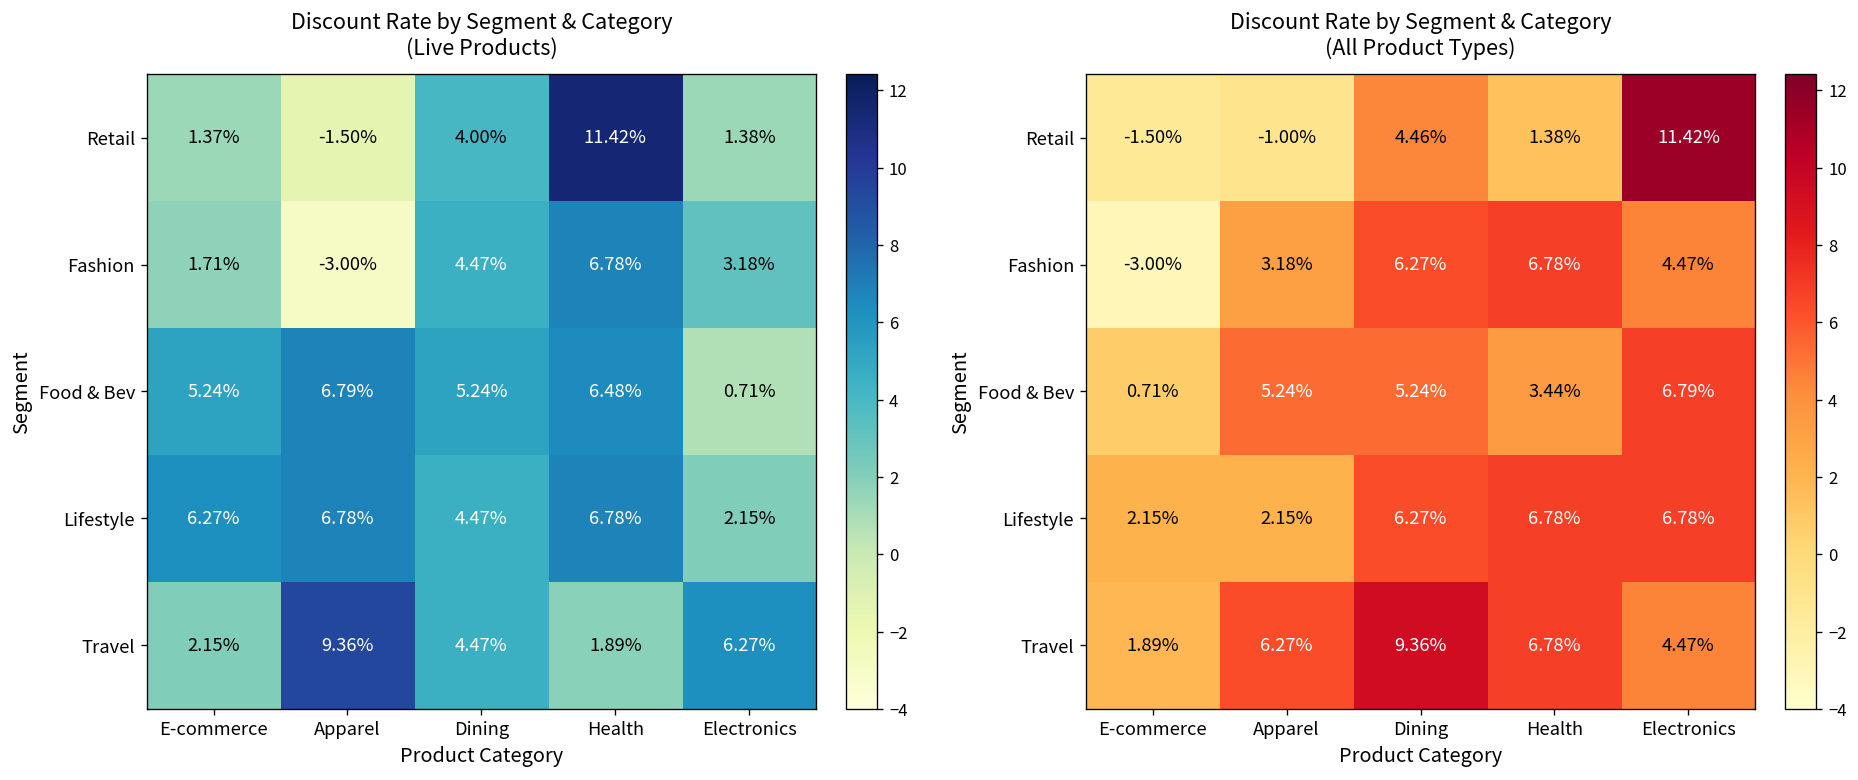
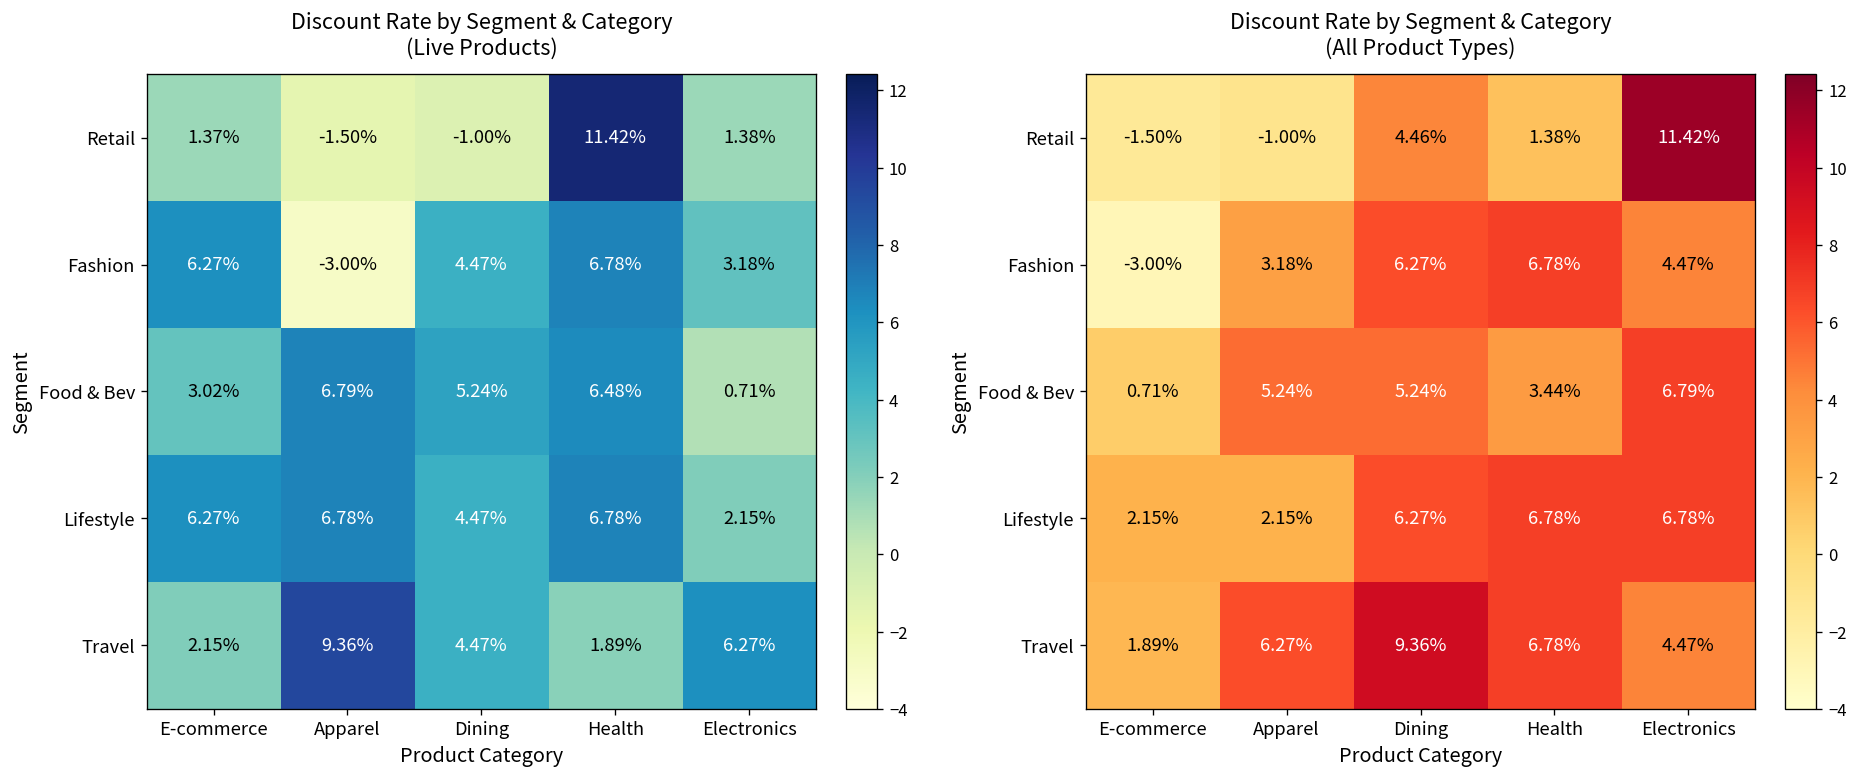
  {
    "Discount Rate by Segment & Category (Live Products)": {
      "Retail": {
        "E-commerce": "1.37%",
        "Apparel": "-1.50%",
-       "Dining": "4.00%",
+       "Dining": "-1.00%",
        "Health": "11.42%",
        "Electronics": "1.38%"
      },
      "Fashion": {
-       "E-commerce": "1.71%",
+       "E-commerce": "6.27%",
        "Apparel": "-3.00%",
        "Dining": "4.47%",
        "Health": "6.78%",
        "Electronics": "3.18%"
      },
      "Food & Bev": {
-       "E-commerce": "5.24%",
+       "E-commerce": "3.02%",
        "Apparel": "6.79%",
        "Dining": "5.24%",
        "Health": "6.48%",
        "Electronics": "0.71%"
      },
      "Lifestyle": {
        "E-commerce": "6.27%",
        "Apparel": "6.78%",
        "Dining": "4.47%",
        "Health": "6.78%",
        "Electronics": "2.15%"
      },
      "Travel": {
        "E-commerce": "2.15%",
        "Apparel": "9.36%",
        "Dining": "4.47%",
        "Health": "1.89%",
        "Electronics": "6.27%"
      }
    },
    "Discount Rate by Segment & Category (All Product Types)": {
      "Retail": {
        "E-commerce": "-1.50%",
        "Apparel": "-1.00%",
        "Dining": "4.46%",
        "Health": "1.38%",
        "Electronics": "11.42%"
      },
      "Fashion": {
        "E-commerce": "-3.00%",
        "Apparel": "3.18%",
        "Dining": "6.27%",
        "Health": "6.78%",
        "Electronics": "4.47%"
      },
      "Food & Bev": {
        "E-commerce": "0.71%",
        "Apparel": "5.24%",
        "Dining": "5.24%",
        "Health": "3.44%",
        "Electronics": "6.79%"
      },
      "Lifestyle": {
        "E-commerce": "2.15%",
        "Apparel": "2.15%",
        "Dining": "6.27%",
        "Health": "6.78%",
        "Electronics": "6.78%"
      },
      "Travel": {
        "E-commerce": "1.89%",
        "Apparel": "6.27%",
        "Dining": "9.36%",
        "Health": "6.78%",
        "Electronics": "4.47%"
      }
    }
  }
